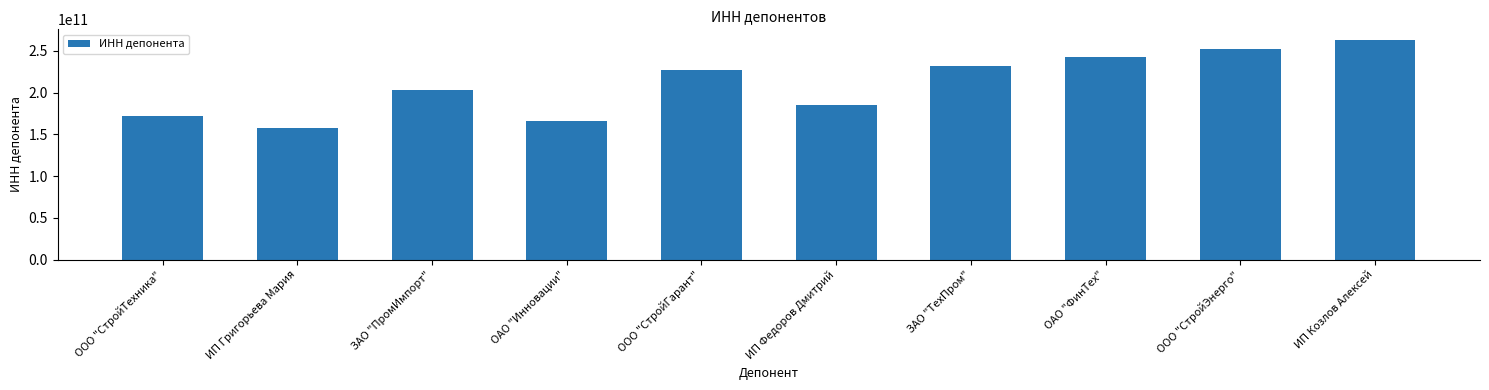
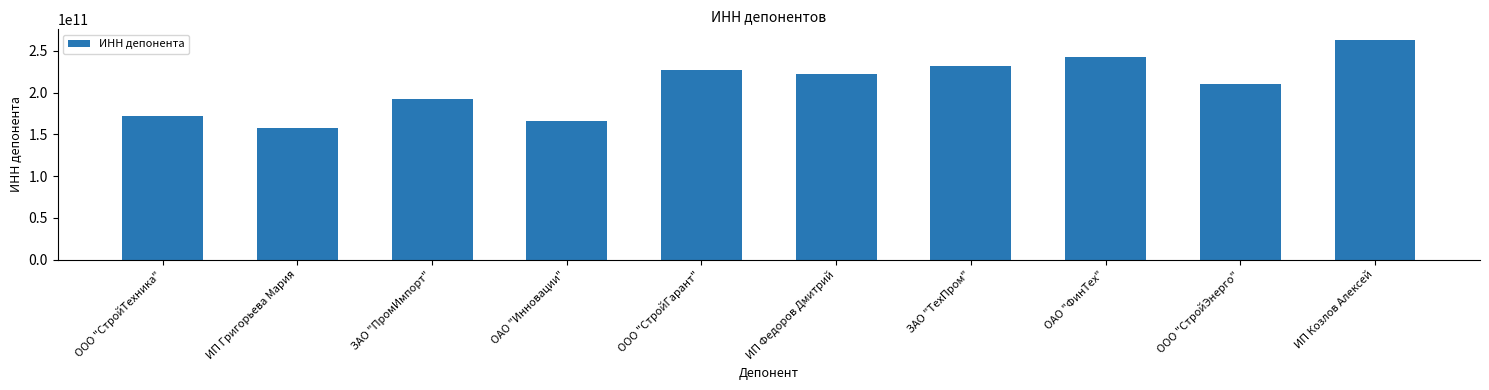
  {
    "ООО \"СтройТехника\"": 170000000000,
    "ИП Григорьева Мария": 160000000000,
-   "ЗАО \"ПромИмпорт\"": 200000000000,
+   "ЗАО \"ПромИмпорт\"": 190000000000,
    "ОАО \"Инновации\"": 170000000000,
    "ООО \"СтройГарант\"": 230000000000,
-   "ИП Федоров Дмитрий": 190000000000,
+   "ИП Федоров Дмитрий": 220000000000,
    "ЗАО \"ТехПром\"": 230000000000,
    "ОАО \"ФинТех\"": 240000000000,
-   "ООО \"СтройЭнерго\"": 250000000000,
+   "ООО \"СтройЭнерго\"": 210000000000,
    "ИП Козлов Алексей": 260000000000
  }
